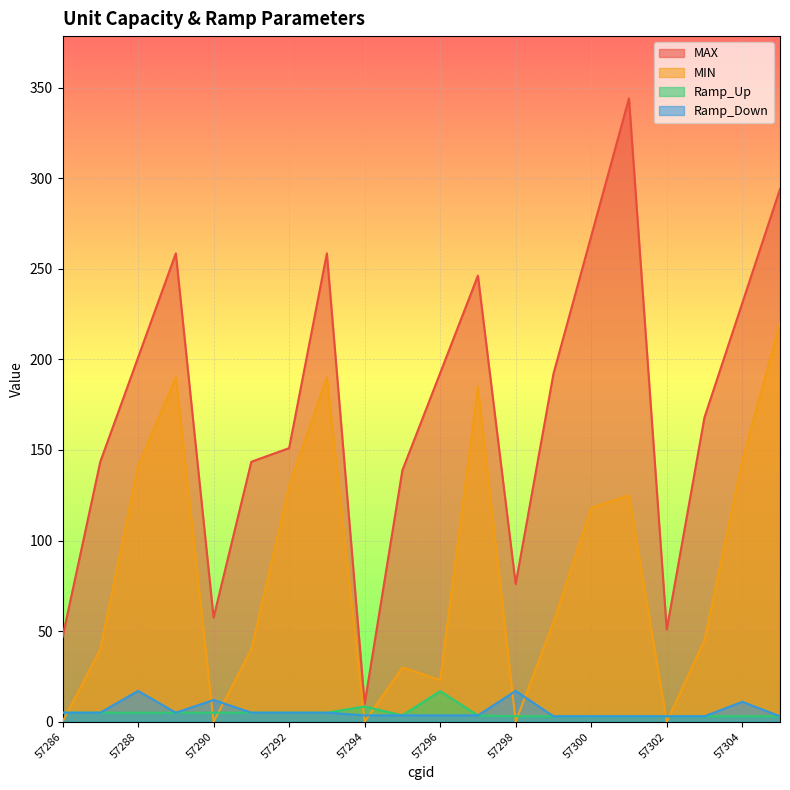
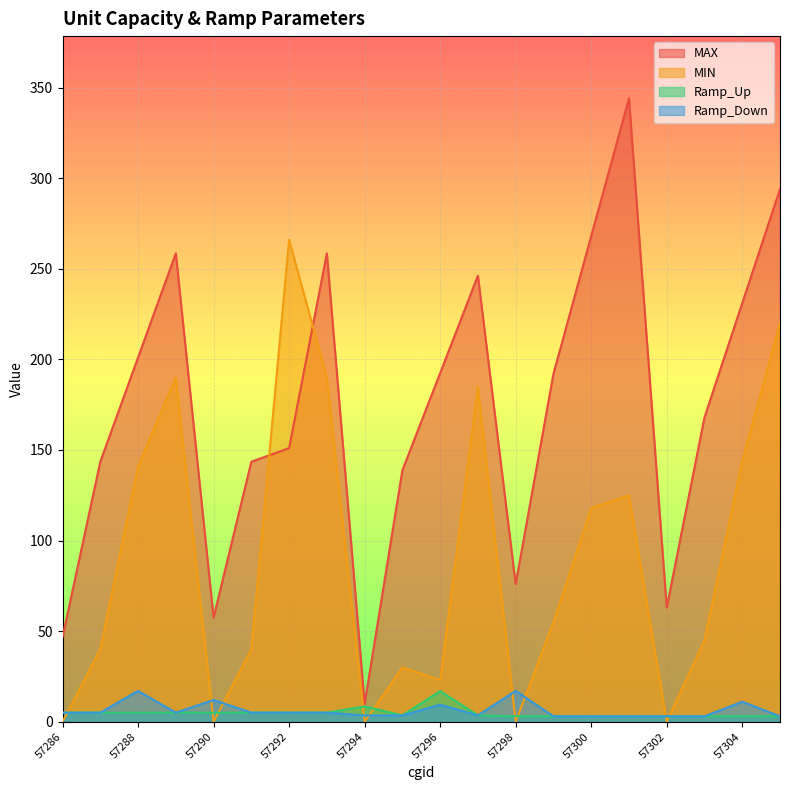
  {
    "MAX": {
      "57286": 47,
      "57288": 201,
      "57290": 58,
      "57292": 151,
      "57294": 10,
      "57296": 192,
      "57298": 76,
      "57300": 268,
-     "57302": 51,
+     "57302": 63,
      "57304": 231
    },
    "MIN": {
      "57286": 0,
      "57288": 141,
      "57290": 0,
-     "57292": 130,
+     "57292": 266,
      "57294": 0,
      "57296": 23,
      "57298": 0,
      "57300": 118,
      "57302": 0,
      "57304": 144
    },
    "Ramp_Up": {
      "57288": 5,
      "57290": 5,
      "57294": 8,
      "57296": 17,
      "57298": 3,
      "57304": 3
    },
    "Ramp_Down": {
      "57288": 17,
      "57290": 12,
      "57294": 4,
-     "57296": 4,
+     "57296": 9,
      "57298": 17,
      "57304": 11
    }
  }
